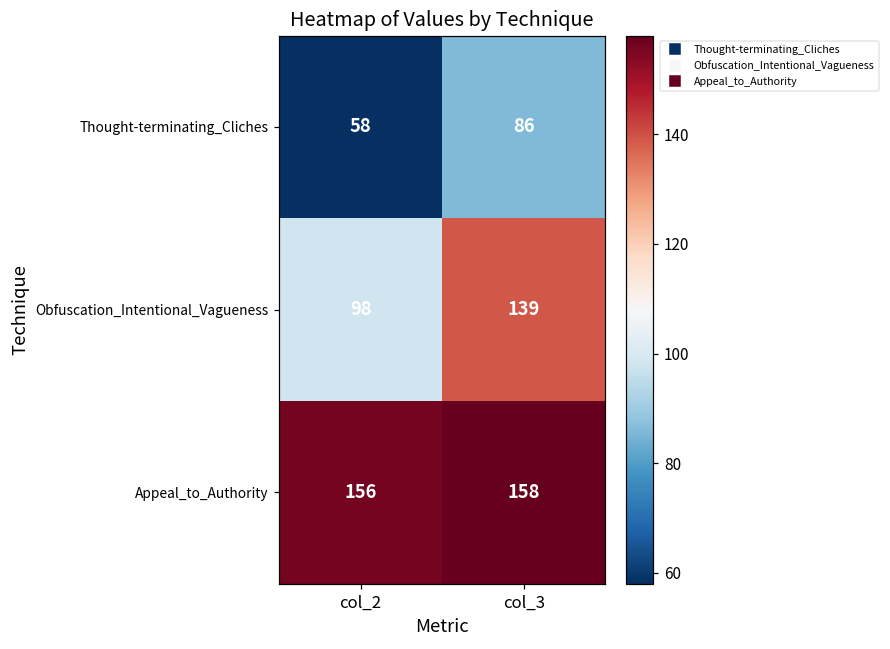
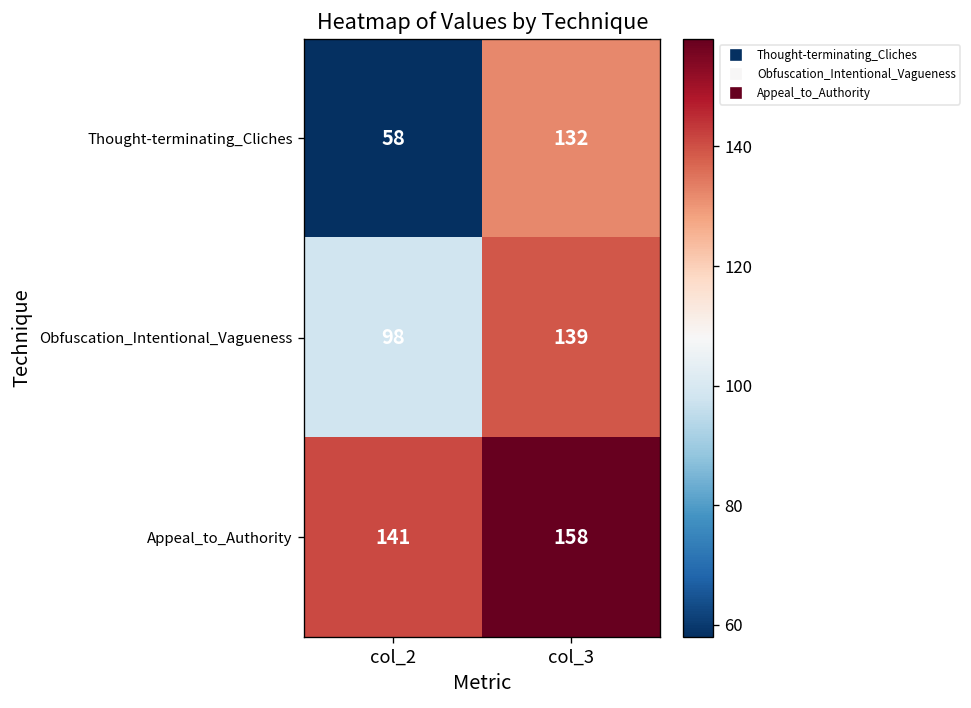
  {
    "Thought-terminating_Cliches": {
      "col_2": 58,
-     "col_3": 86
+     "col_3": 132
    },
    "Obfuscation_Intentional_Vagueness": {
      "col_3": 139
    },
    "Appeal_to_Authority": {
-     "col_2": 156,
+     "col_2": 141,
      "col_3": 158
    }
  }
